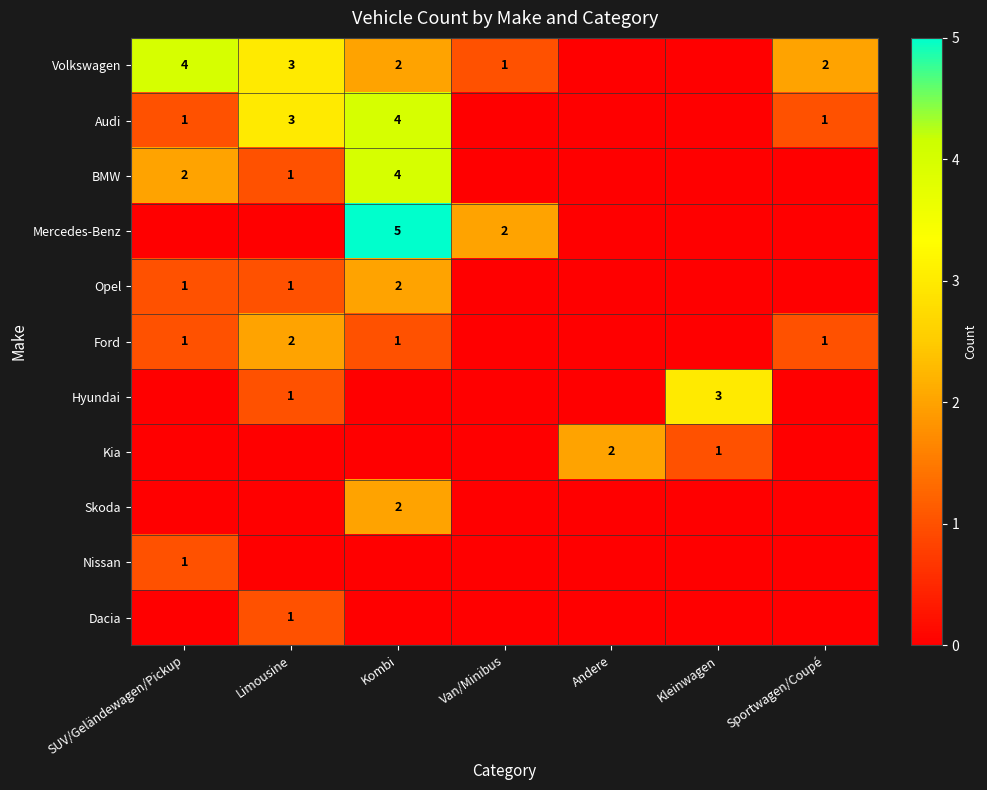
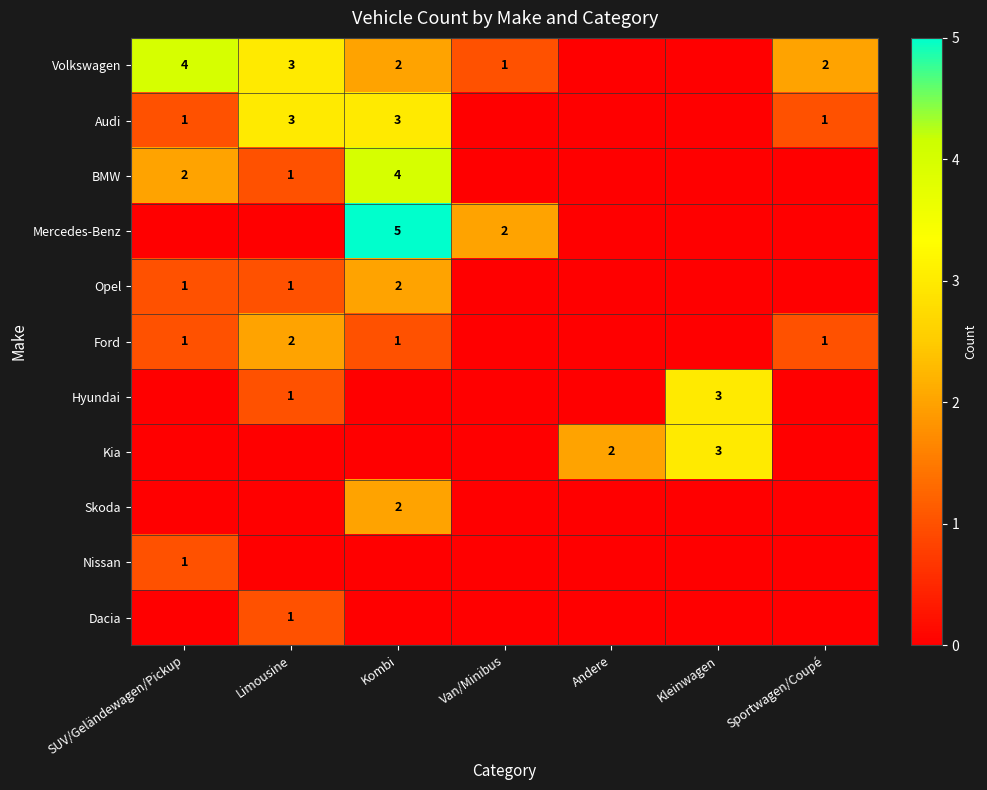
  {
    "Volkswagen": {
      "SUV/Geländewagen/Pickup": 4,
      "Limousine": 3,
      "Kombi": 2,
      "Van/Minibus": 1,
      "Sportwagen/Coupé": 2
    },
    "Audi": {
      "SUV/Geländewagen/Pickup": 1,
      "Limousine": 3,
-     "Kombi": 4,
+     "Kombi": 3,
      "Sportwagen/Coupé": 1
    },
    "BMW": {
      "SUV/Geländewagen/Pickup": 2,
      "Limousine": 1,
      "Kombi": 4
    },
    "Mercedes-Benz": {
      "Kombi": 5,
      "Van/Minibus": 2
    },
    "Opel": {
      "SUV/Geländewagen/Pickup": 1,
      "Limousine": 1,
      "Kombi": 2
    },
    "Ford": {
      "SUV/Geländewagen/Pickup": 1,
      "Limousine": 2,
      "Kombi": 1,
      "Sportwagen/Coupé": 1
    },
    "Hyundai": {
      "Limousine": 1,
      "Kleinwagen": 3
    },
    "Kia": {
      "Andere": 2,
-     "Kleinwagen": 1
+     "Kleinwagen": 3
    },
    "Skoda": {
      "Kombi": 2
    },
    "Nissan": {
      "SUV/Geländewagen/Pickup": 1
    },
    "Dacia": {
      "Limousine": 1
    }
  }
